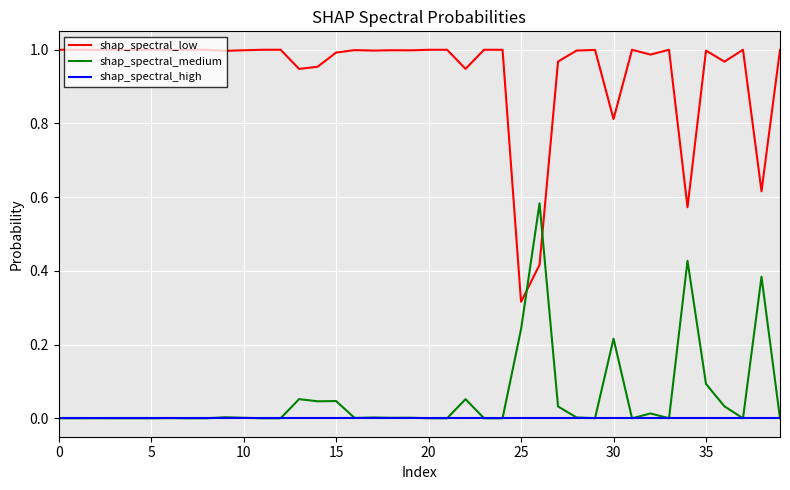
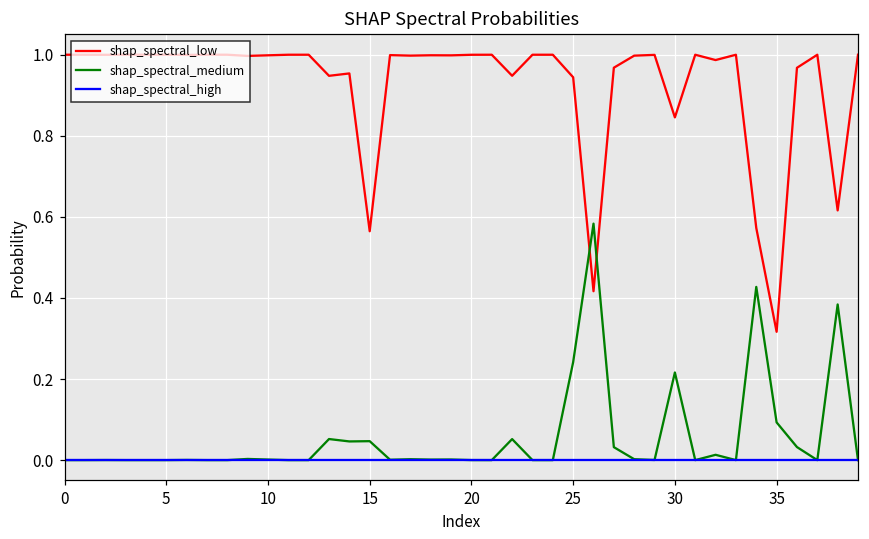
  {
    "shap_spectral_low": {
      "0": 1.00,
      "10": 1.00,
-     "15": 0.99,
+     "15": 0.56,
      "20": 1.00,
-     "25": 0.32,
-     "30": 0.81,
-     "35": 1.00
+     "25": 0.94,
+     "30": 0.85,
+     "35": 0.32
    },
    "shap_spectral_medium": {
      "15": 0.05,
      "25": 0.24,
      "30": 0.22,
      "35": 0.09
    },
    "shap_spectral_high": {
      "15": 0.00,
      "25": 0.00,
      "30": 0.00,
      "35": 0.00
    }
  }
